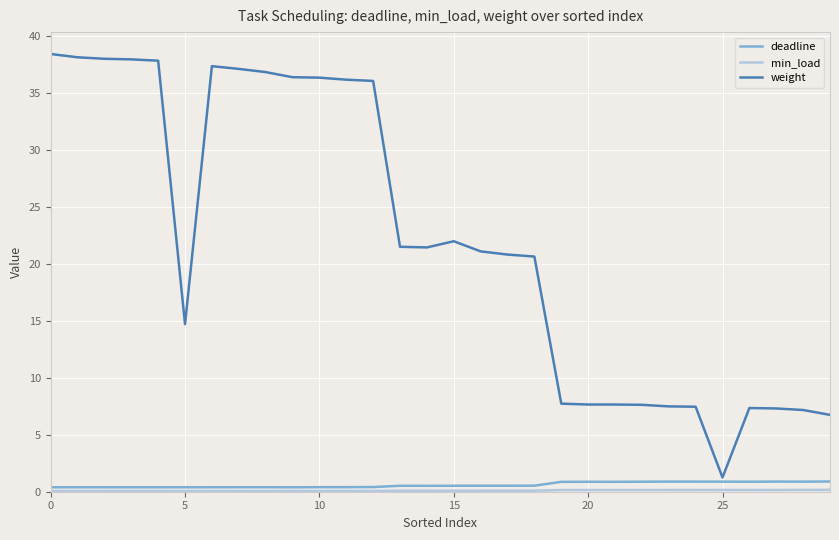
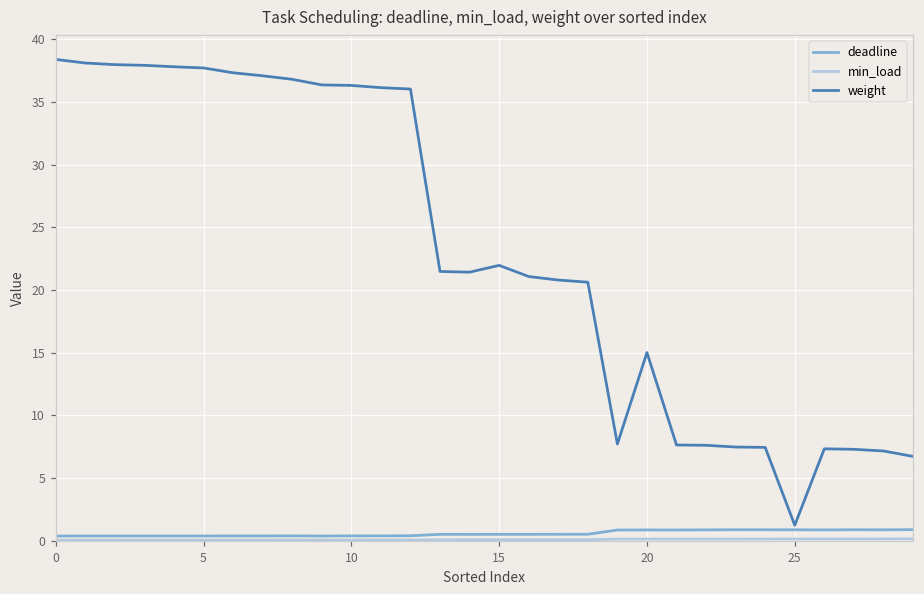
  {
    "weight": {
      "0": 38.4,
-     "5": 14.7,
+     "5": 37.7,
      "10": 36.3,
      "15": 22.0,
-     "20": 7.6,
+     "20": 15.0,
      "25": 1.2
    }
  }
